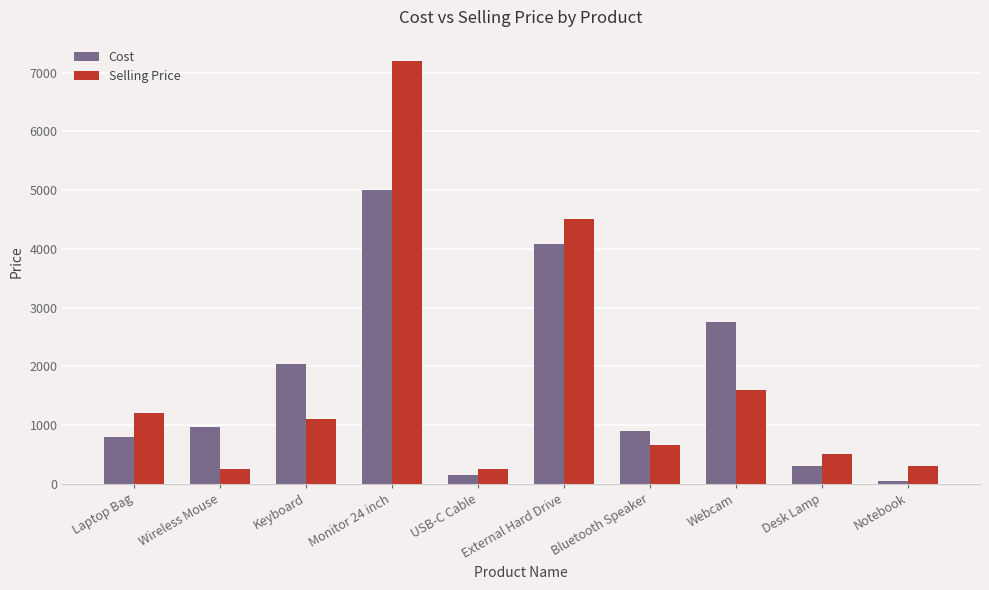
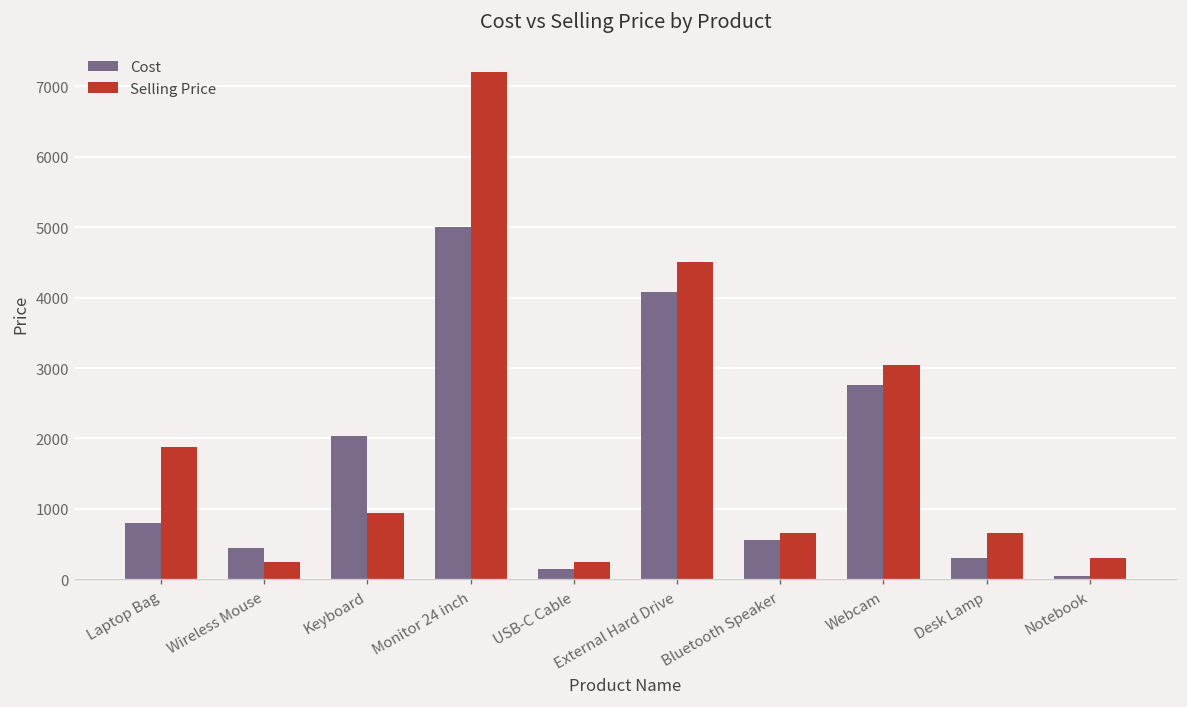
  {
    "Cost": {
      "Laptop Bag": 800,
-     "Wireless Mouse": 1000,
+     "Wireless Mouse": 500,
      "Keyboard": 2000,
      "Monitor 24 inch": 5000,
      "USB-C Cable": 200,
      "External Hard Drive": 4100,
-     "Bluetooth Speaker": 900,
+     "Bluetooth Speaker": 600,
      "Webcam": 2800,
      "Desk Lamp": 300,
      "Notebook": 100
    },
    "Selling Price": {
-     "Laptop Bag": 1200,
+     "Laptop Bag": 1900,
      "Wireless Mouse": 300,
-     "Keyboard": 1100,
+     "Keyboard": 1000,
      "Monitor 24 inch": 7200,
      "USB-C Cable": 300,
      "External Hard Drive": 4500,
      "Bluetooth Speaker": 700,
-     "Webcam": 1600,
-     "Desk Lamp": 500,
+     "Webcam": 3000,
+     "Desk Lamp": 700,
      "Notebook": 300
    }
  }
